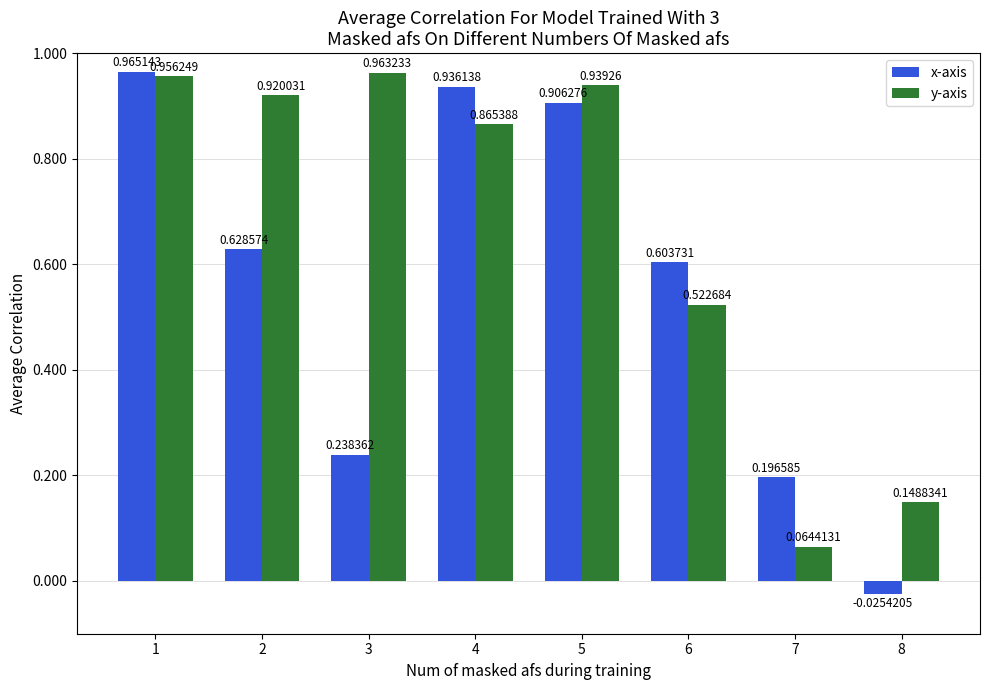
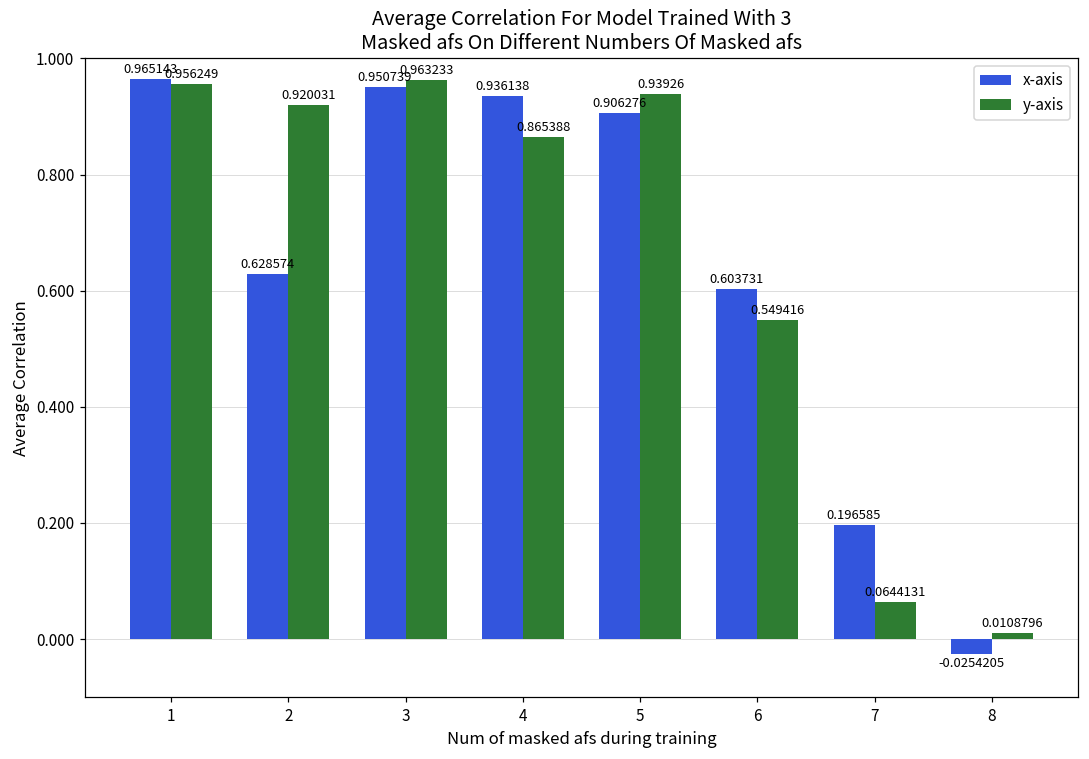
  {
    "x-axis": {
      "2": 0.628574,
-     "3": 0.238362,
+     "3": 0.950739,
      "4": 0.936138,
      "5": 0.906276,
      "6": 0.603731,
      "7": 0.196585,
      "8": -0.0254205
    },
    "y-axis": {
      "2": 0.920031,
      "3": 0.963233,
      "4": 0.865388,
      "5": 0.93926,
-     "6": 0.522684,
+     "6": 0.549416,
      "7": 0.0644131,
-     "8": 0.1488341
+     "8": 0.0108796
    }
  }
